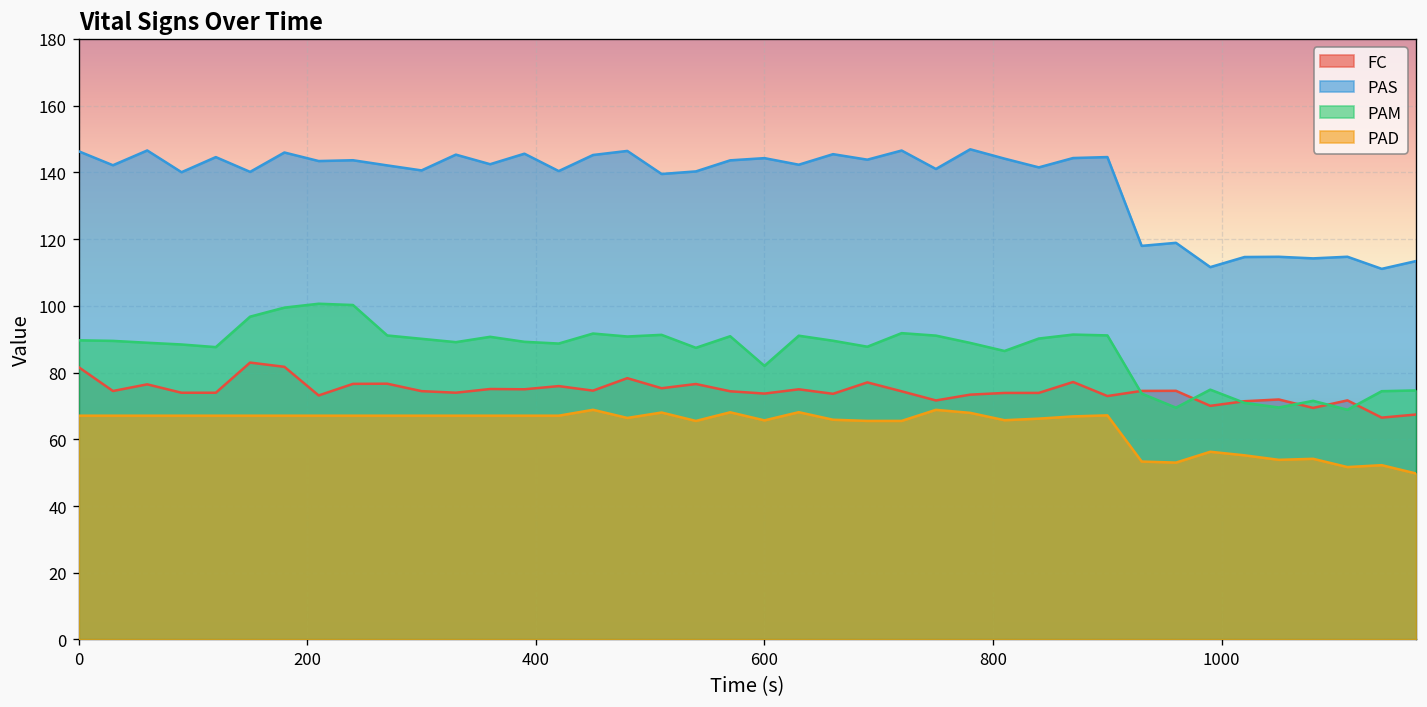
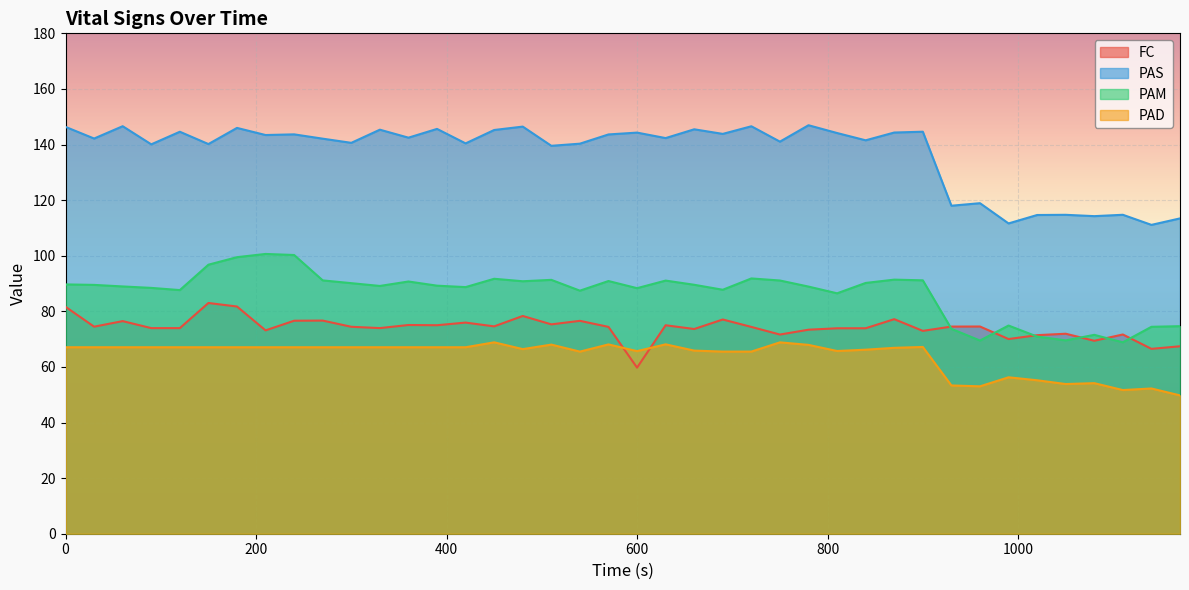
  {
    "FC": {
      "0": 82,
-     "600": 74
+     "600": 60
    },
    "PAS": {
      "0": 146,
      "600": 144
    },
    "PAM": {
      "0": 90,
-     "600": 82
+     "600": 88
    },
    "PAD": {
      "0": 67,
      "600": 66
    }
  }
